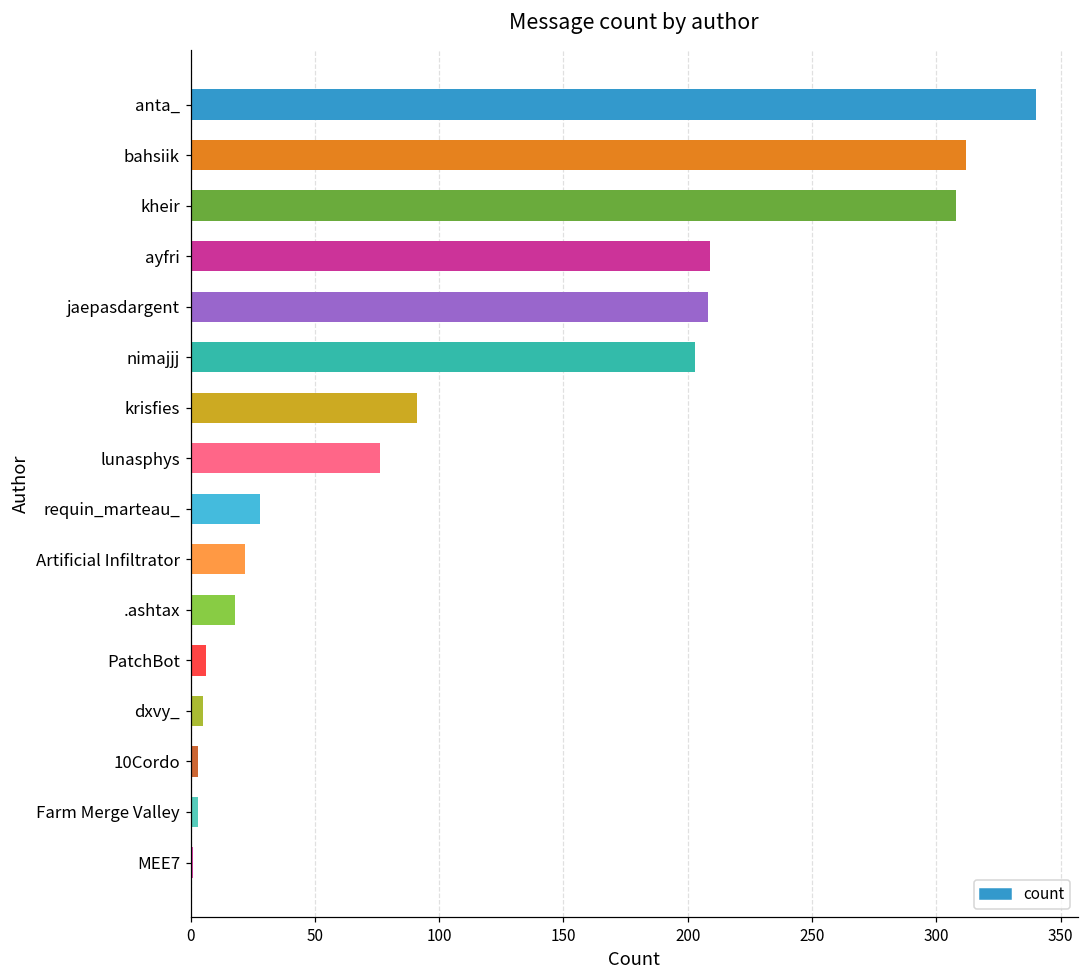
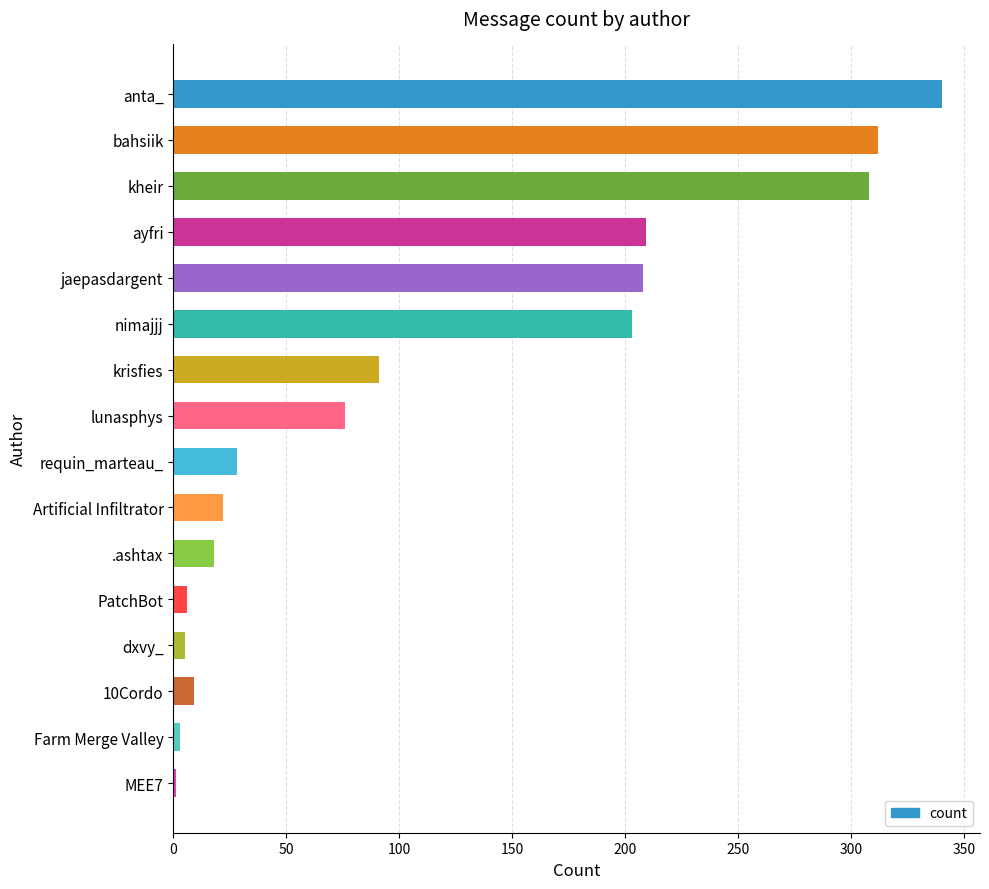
  {
    "anta_": 340,
    "bahsiik": 312,
    "kheir": 308,
    "ayfri": 209,
    "jaepasdargent": 208,
    "nimajjj": 203,
    "krisfies": 91,
    "lunasphys": 76,
    "requin_marteau_": 28,
    "Artificial Infiltrator": 22,
    ".ashtax": 18,
    "PatchBot": 6,
    "dxvy_": 5,
-   "10Cordo": 3,
+   "10Cordo": 9,
    "Farm Merge Valley": 3
  }
